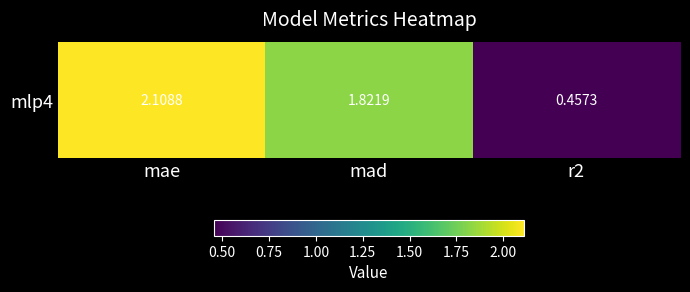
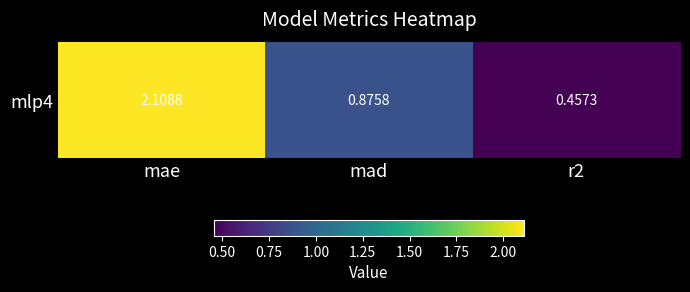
  {
    "mlp4": {
      "mae": 2.1088,
-     "mad": 1.8219,
+     "mad": 0.8758,
      "r2": 0.4573
    }
  }
